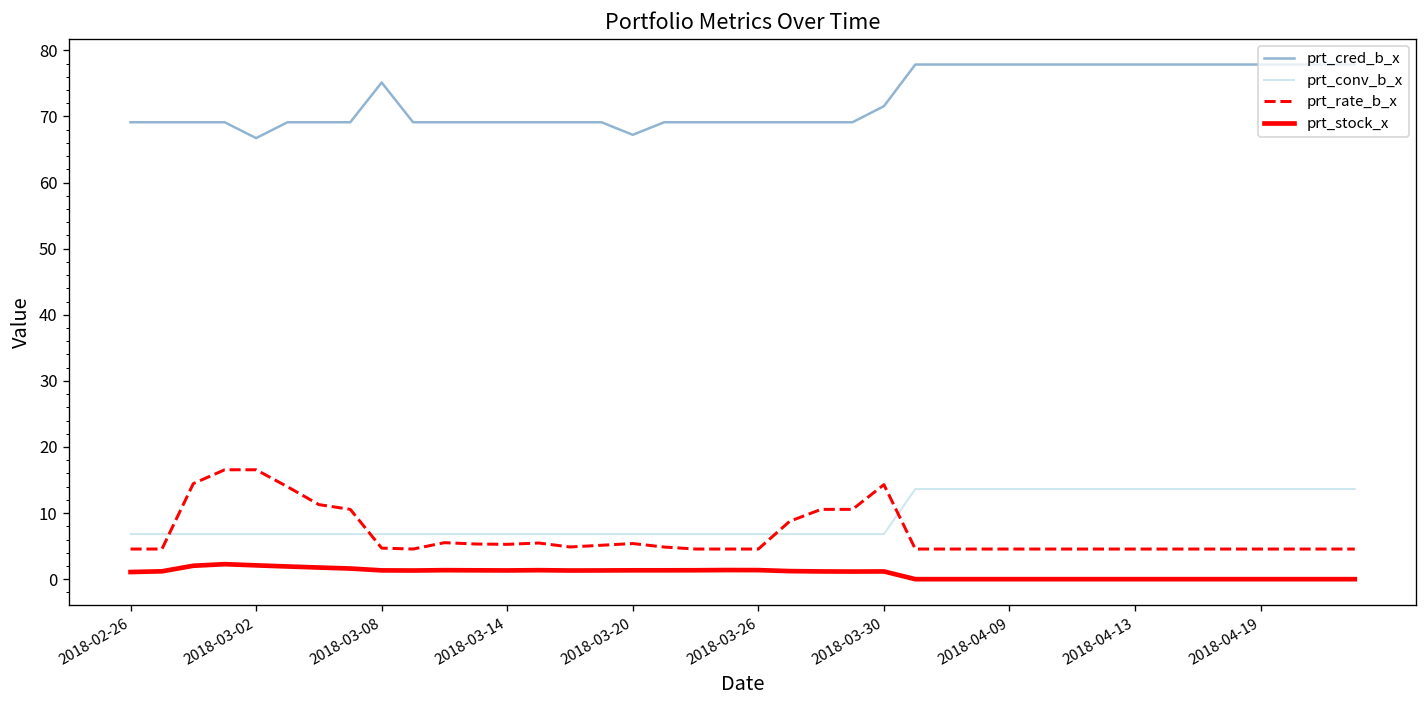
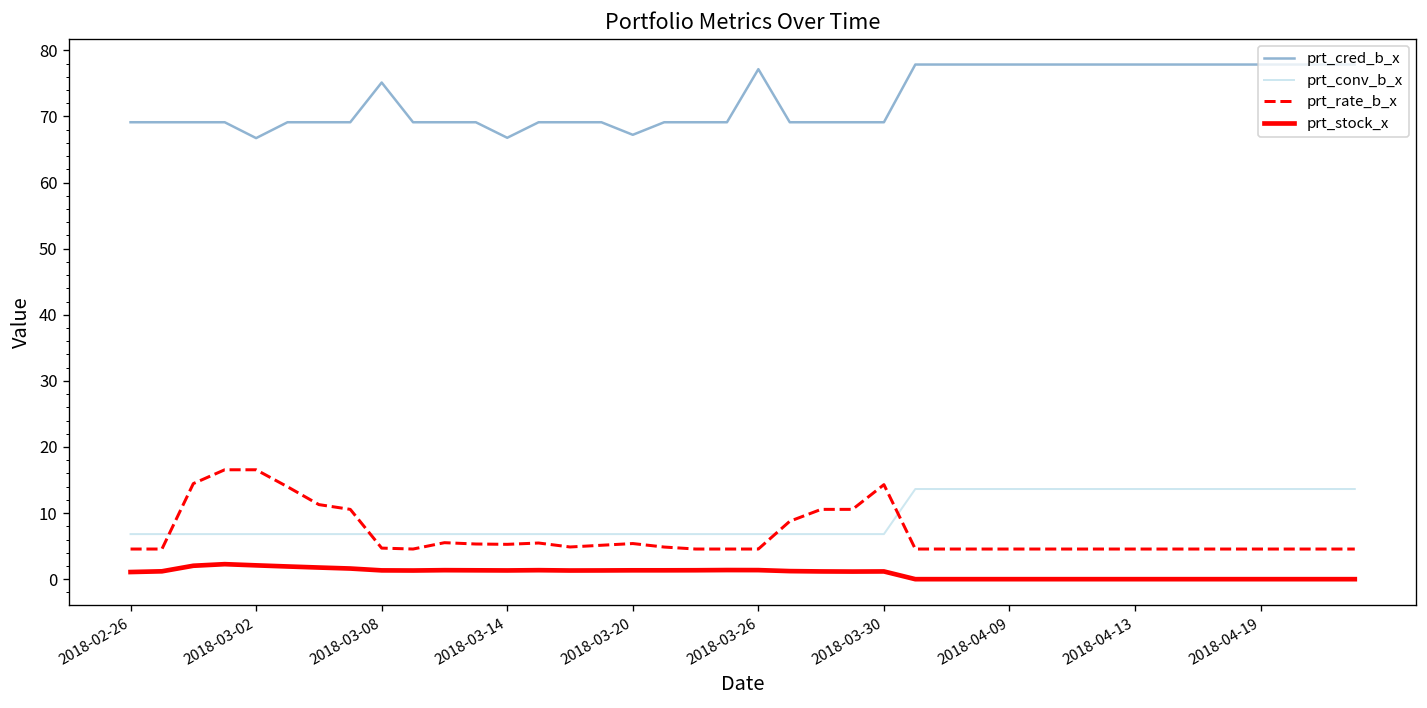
  {
    "prt_cred_b_x": {
      "2018-02-26": 69,
      "2018-03-02": 67,
      "2018-03-08": 75,
-     "2018-03-14": 69,
+     "2018-03-14": 67,
      "2018-03-20": 67,
-     "2018-03-26": 69,
-     "2018-03-30": 72,
+     "2018-03-26": 77,
+     "2018-03-30": 69,
      "2018-04-09": 78,
      "2018-04-13": 78
    },
    "prt_conv_b_x": {
      "2018-02-26": 7,
      "2018-03-02": 7,
      "2018-03-08": 7,
      "2018-03-14": 7,
      "2018-03-20": 7,
      "2018-03-26": 7,
      "2018-03-30": 7,
      "2018-04-09": 14,
      "2018-04-13": 14,
      "2018-04-19": 14
    }
  }
